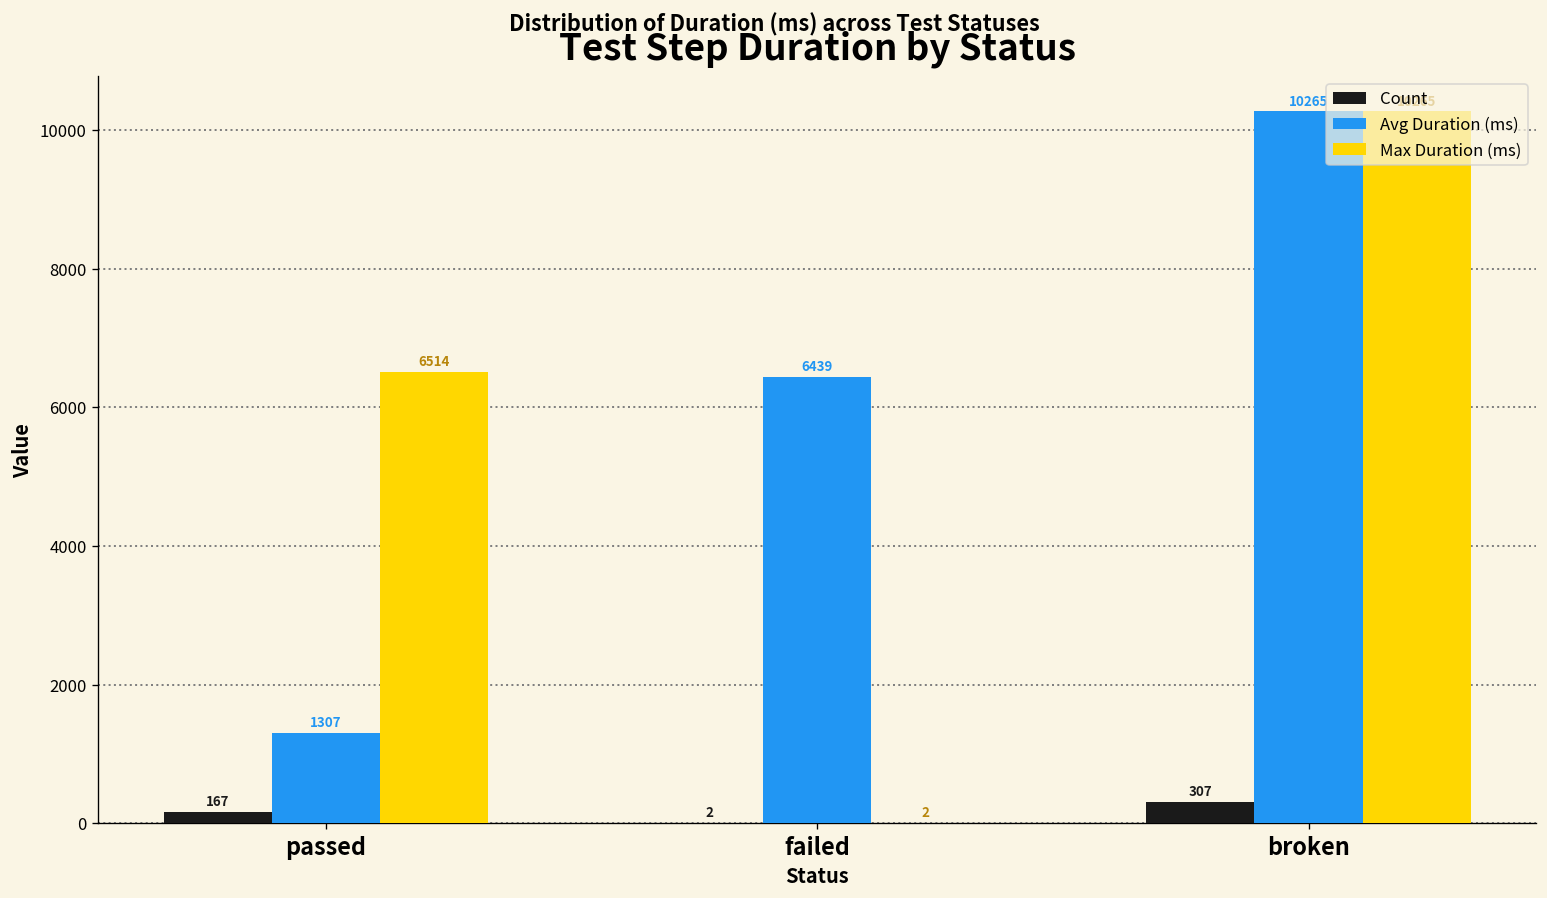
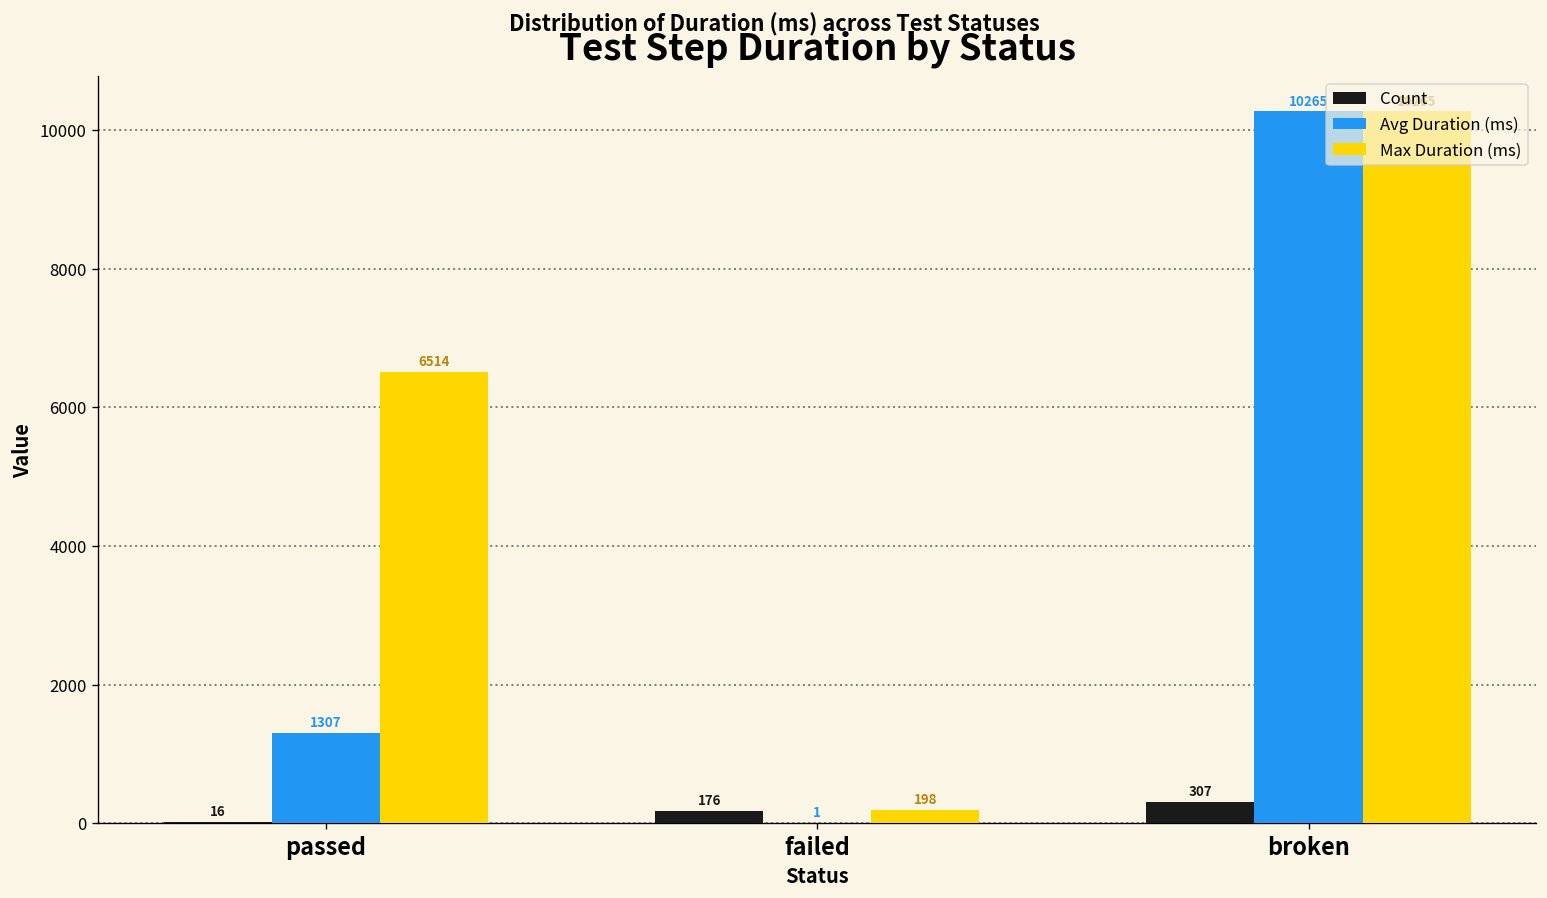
  {
    "Count": {
-     "passed": 167,
-     "failed": 2,
+     "passed": 16,
+     "failed": 176,
      "broken": 307
    },
    "Avg Duration (ms)": {
      "passed": 1307,
-     "failed": 6439
+     "failed": 1
    },
    "Max Duration (ms)": {
      "passed": 6514,
-     "failed": 2
+     "failed": 198
    }
  }
